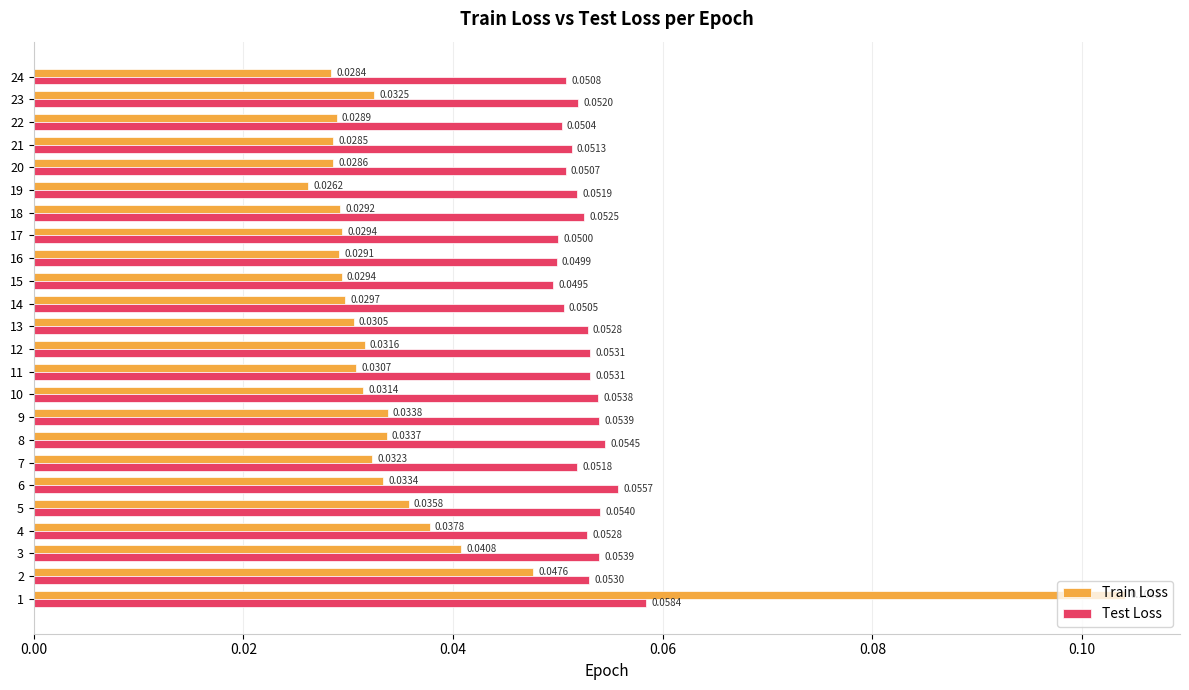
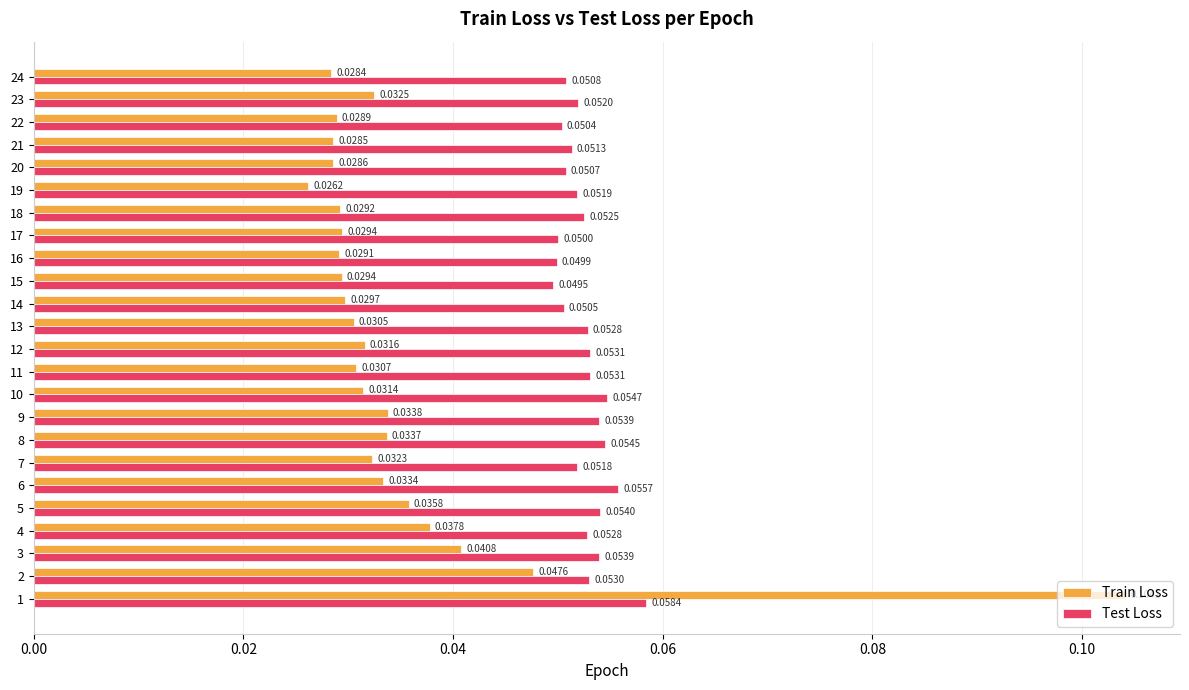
  {
    "Train Loss": {
      "24": 0.0284,
      "23": 0.0325,
      "22": 0.0289,
      "21": 0.0285,
      "20": 0.0286,
      "19": 0.0262,
      "18": 0.0292,
      "17": 0.0294,
      "16": 0.0291,
      "15": 0.0294,
      "14": 0.0297,
      "13": 0.0305,
      "12": 0.0316,
      "11": 0.0307,
      "10": 0.0314,
      "9": 0.0338,
      "8": 0.0337,
      "7": 0.0323,
      "6": 0.0334,
      "5": 0.0358,
      "4": 0.0378,
      "3": 0.0408,
      "2": 0.0476
    },
    "Test Loss": {
      "24": 0.0508,
      "23": 0.0520,
      "22": 0.0504,
      "21": 0.0513,
      "20": 0.0507,
      "19": 0.0519,
      "18": 0.0525,
      "17": 0.0500,
      "16": 0.0499,
      "15": 0.0495,
      "14": 0.0505,
      "13": 0.0528,
      "12": 0.0531,
      "11": 0.0531,
-     "10": 0.0538,
+     "10": 0.0547,
      "9": 0.0539,
      "8": 0.0545,
      "7": 0.0518,
      "6": 0.0557,
      "5": 0.0540,
      "4": 0.0528,
      "3": 0.0539,
      "2": 0.0530,
      "1": 0.0584
    }
  }
